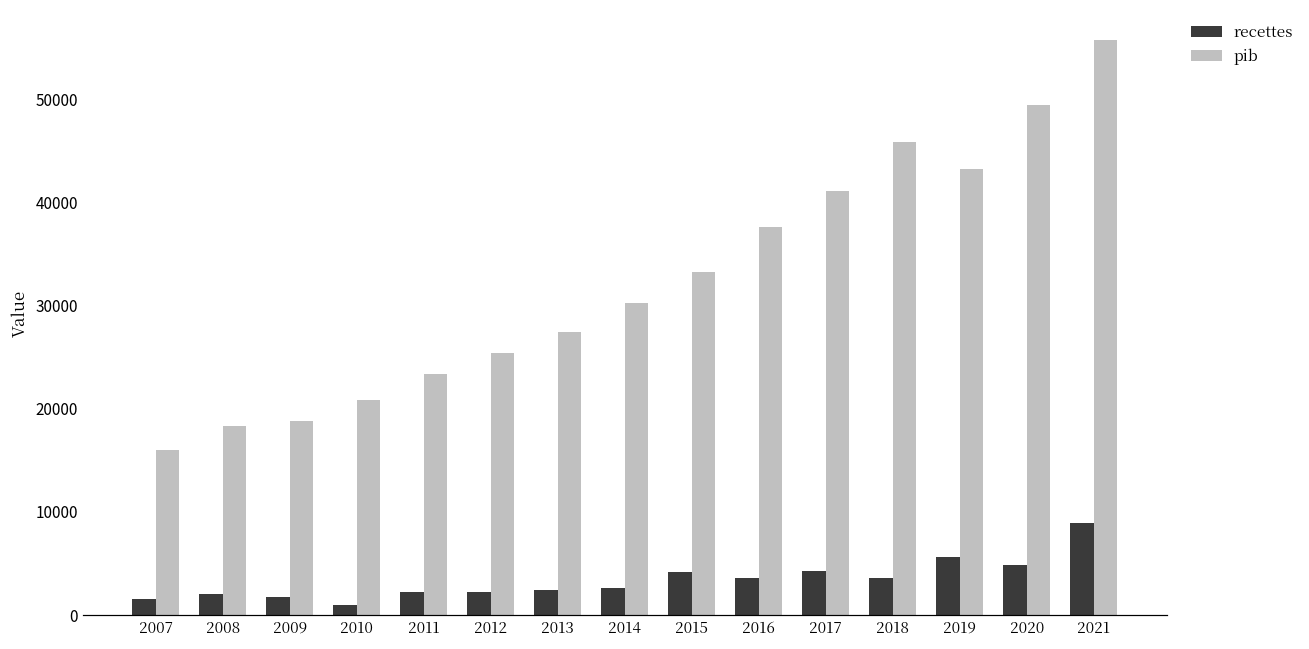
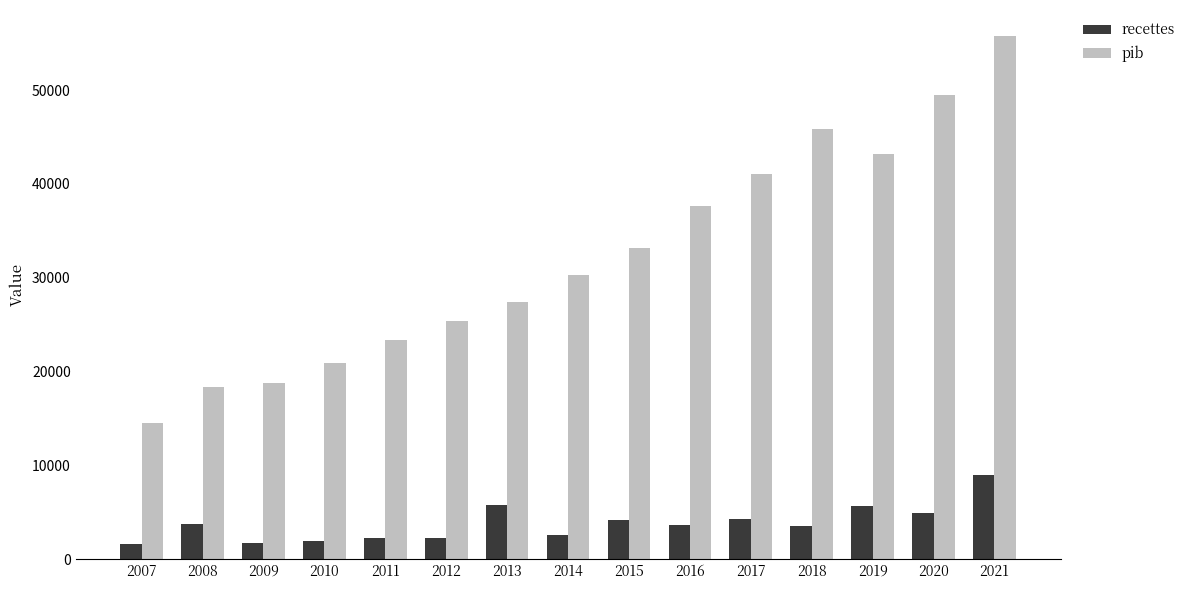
  {
    "recettes": {
      "2007": 2000,
-     "2008": 2000,
+     "2008": 4000,
      "2009": 2000,
-     "2010": 1000,
+     "2010": 2000,
      "2011": 2000,
      "2012": 2000,
-     "2013": 2000,
+     "2013": 6000,
      "2014": 3000,
      "2015": 4000,
      "2016": 4000,
      "2017": 4000,
      "2018": 4000,
      "2019": 6000,
      "2020": 5000,
      "2021": 9000
    },
    "pib": {
-     "2007": 16000,
+     "2007": 15000,
      "2008": 18000,
      "2009": 19000,
      "2010": 21000,
      "2011": 23000,
      "2012": 25000,
      "2013": 27000,
      "2014": 30000,
      "2015": 33000,
      "2016": 38000,
      "2017": 41000,
      "2018": 46000,
      "2019": 43000,
      "2020": 49000,
      "2021": 56000
    }
  }
